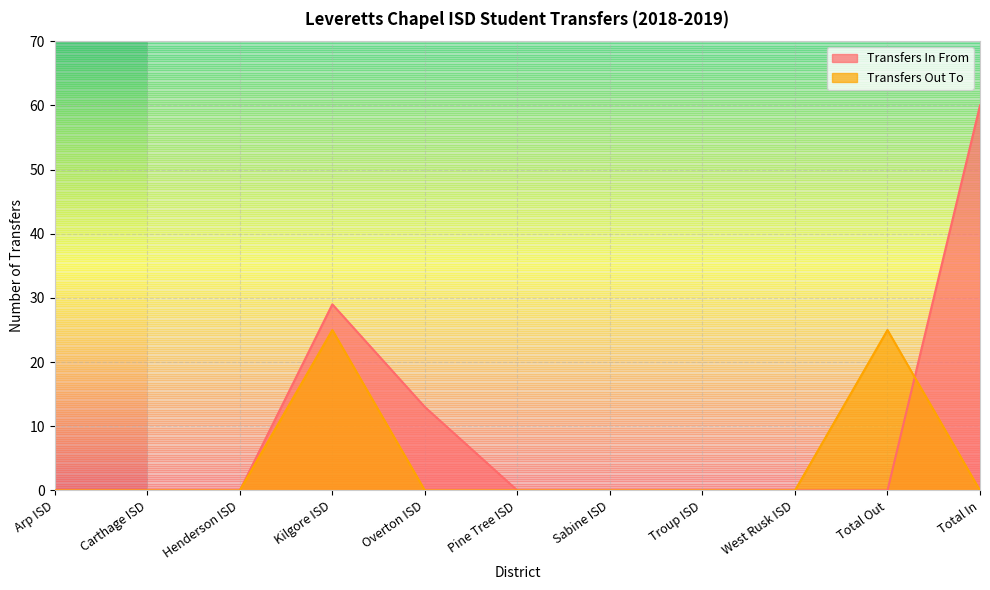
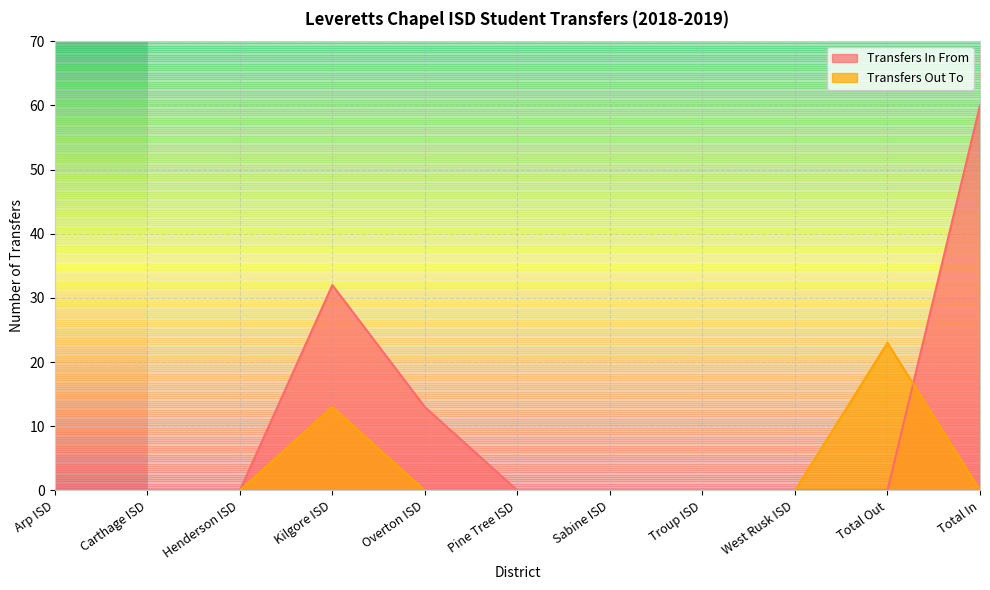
  {
    "Transfers In From": {
-     "Kilgore ISD": 29,
+     "Kilgore ISD": 32,
      "Overton ISD": 13,
      "Total Out": 0,
      "Total In": 60
    },
    "Transfers Out To": {
-     "Kilgore ISD": 25,
+     "Kilgore ISD": 13,
      "Overton ISD": 0,
-     "Total Out": 25,
+     "Total Out": 23,
      "Total In": 0
    }
  }
